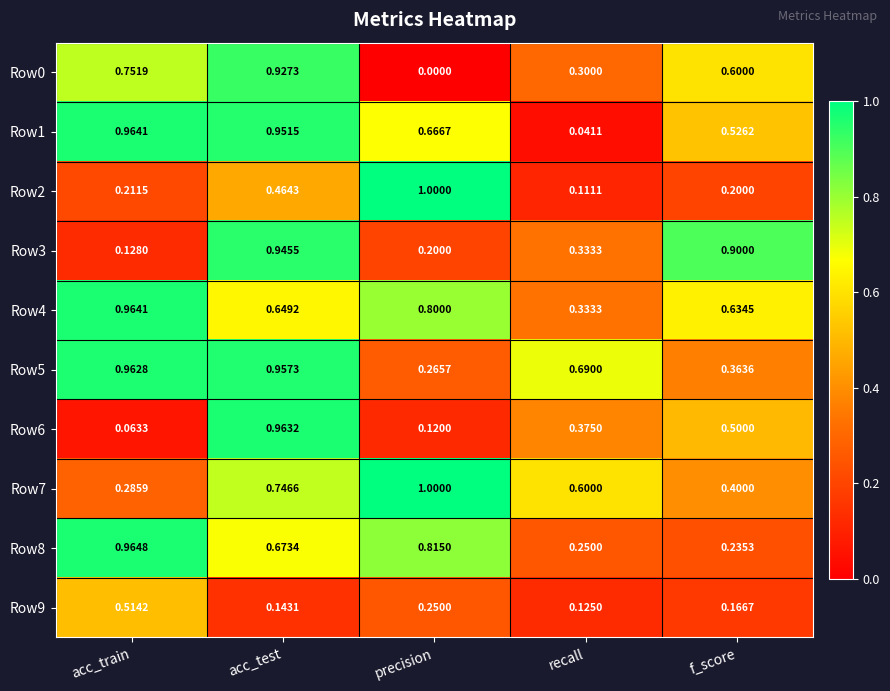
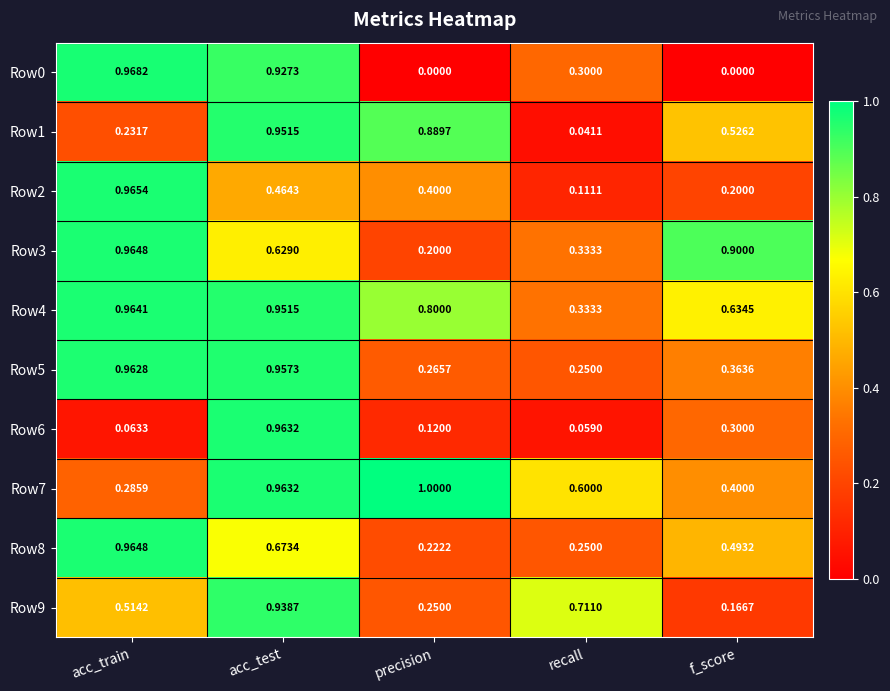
  {
    "Row0": {
-     "acc_train": 0.7519,
+     "acc_train": 0.9682,
      "acc_test": 0.9273,
      "precision": 0.0000,
      "recall": 0.3000,
-     "f_score": 0.6000
+     "f_score": 0.0000
    },
    "Row1": {
-     "acc_train": 0.9641,
+     "acc_train": 0.2317,
      "acc_test": 0.9515,
-     "precision": 0.6667,
+     "precision": 0.8897,
      "recall": 0.0411,
      "f_score": 0.5262
    },
    "Row2": {
-     "acc_train": 0.2115,
+     "acc_train": 0.9654,
      "acc_test": 0.4643,
-     "precision": 1.0000,
+     "precision": 0.4000,
      "recall": 0.1111,
      "f_score": 0.2000
    },
    "Row3": {
-     "acc_train": 0.1280,
-     "acc_test": 0.9455,
+     "acc_train": 0.9648,
+     "acc_test": 0.6290,
      "precision": 0.2000,
      "recall": 0.3333,
      "f_score": 0.9000
    },
    "Row4": {
      "acc_train": 0.9641,
-     "acc_test": 0.6492,
+     "acc_test": 0.9515,
      "precision": 0.8000,
      "recall": 0.3333,
      "f_score": 0.6345
    },
    "Row5": {
      "acc_train": 0.9628,
      "acc_test": 0.9573,
      "precision": 0.2657,
-     "recall": 0.6900,
+     "recall": 0.2500,
      "f_score": 0.3636
    },
    "Row6": {
      "acc_train": 0.0633,
      "acc_test": 0.9632,
      "precision": 0.1200,
-     "recall": 0.3750,
-     "f_score": 0.5000
+     "recall": 0.0590,
+     "f_score": 0.3000
    },
    "Row7": {
      "acc_train": 0.2859,
-     "acc_test": 0.7466,
+     "acc_test": 0.9632,
      "precision": 1.0000,
      "recall": 0.6000,
      "f_score": 0.4000
    },
    "Row8": {
      "acc_train": 0.9648,
      "acc_test": 0.6734,
-     "precision": 0.8150,
+     "precision": 0.2222,
      "recall": 0.2500,
-     "f_score": 0.2353
+     "f_score": 0.4932
    },
    "Row9": {
      "acc_train": 0.5142,
-     "acc_test": 0.1431,
+     "acc_test": 0.9387,
      "precision": 0.2500,
-     "recall": 0.1250,
+     "recall": 0.7110,
      "f_score": 0.1667
    }
  }
